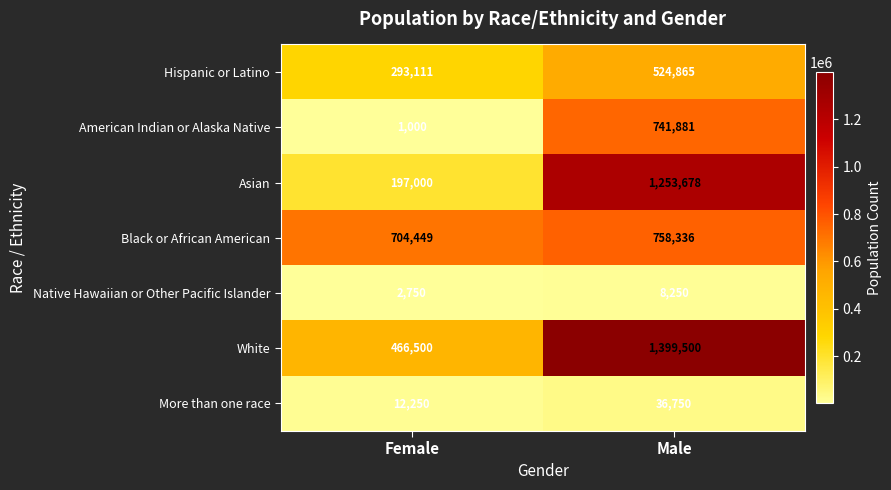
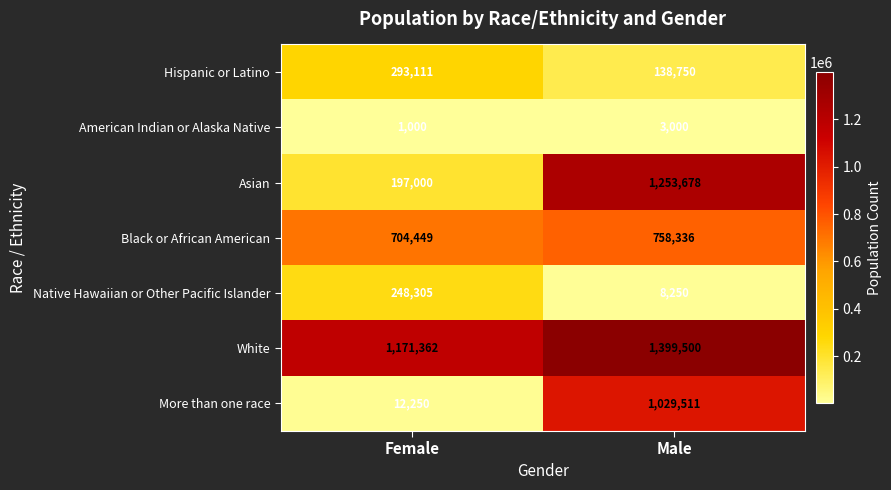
  {
    "Hispanic or Latino": {
      "Female": "293,111",
-     "Male": "524,865"
+     "Male": "138,750"
    },
    "American Indian or Alaska Native": {
      "Female": "1,000",
-     "Male": "741,881"
+     "Male": "3,000"
    },
    "Asian": {
      "Female": "197,000",
      "Male": "1,253,678"
    },
    "Black or African American": {
      "Female": "704,449",
      "Male": "758,336"
    },
    "Native Hawaiian or Other Pacific Islander": {
-     "Female": "2,750",
+     "Female": "248,305",
      "Male": "8,250"
    },
    "White": {
-     "Female": "466,500",
+     "Female": "1,171,362",
      "Male": "1,399,500"
    },
    "More than one race": {
      "Female": "12,250",
-     "Male": "36,750"
+     "Male": "1,029,511"
    }
  }
